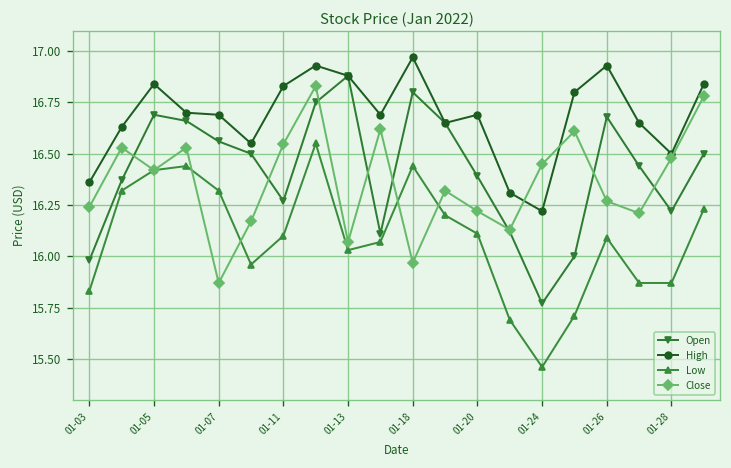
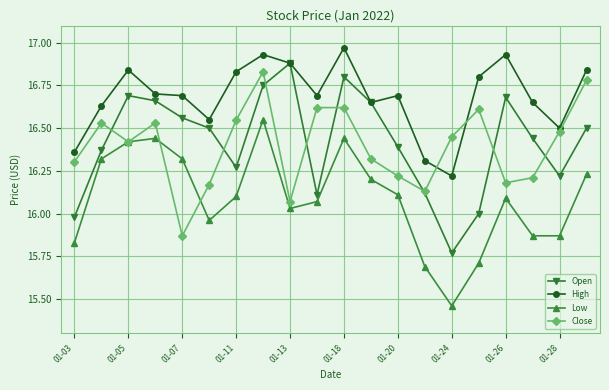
  {
    "Close": {
-     "01-03": 16.24,
+     "01-03": 16.30,
      "01-07": 15.87,
      "01-11": 16.55,
      "01-13": 16.07,
-     "01-18": 15.97,
+     "01-18": 16.62,
      "01-20": 16.22,
      "01-24": 16.45,
-     "01-26": 16.27,
+     "01-26": 16.18,
      "01-28": 16.48
    }
  }
